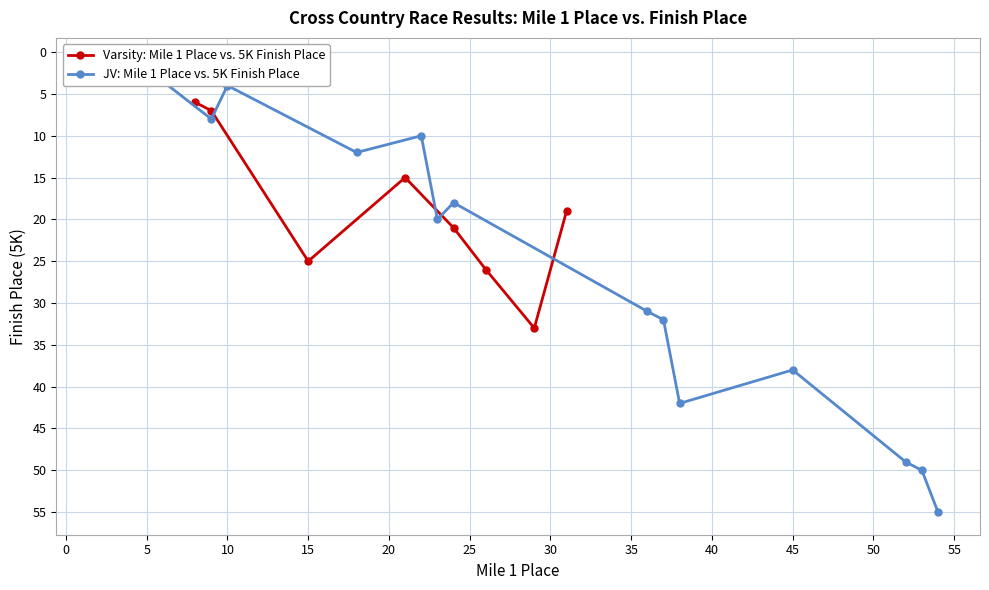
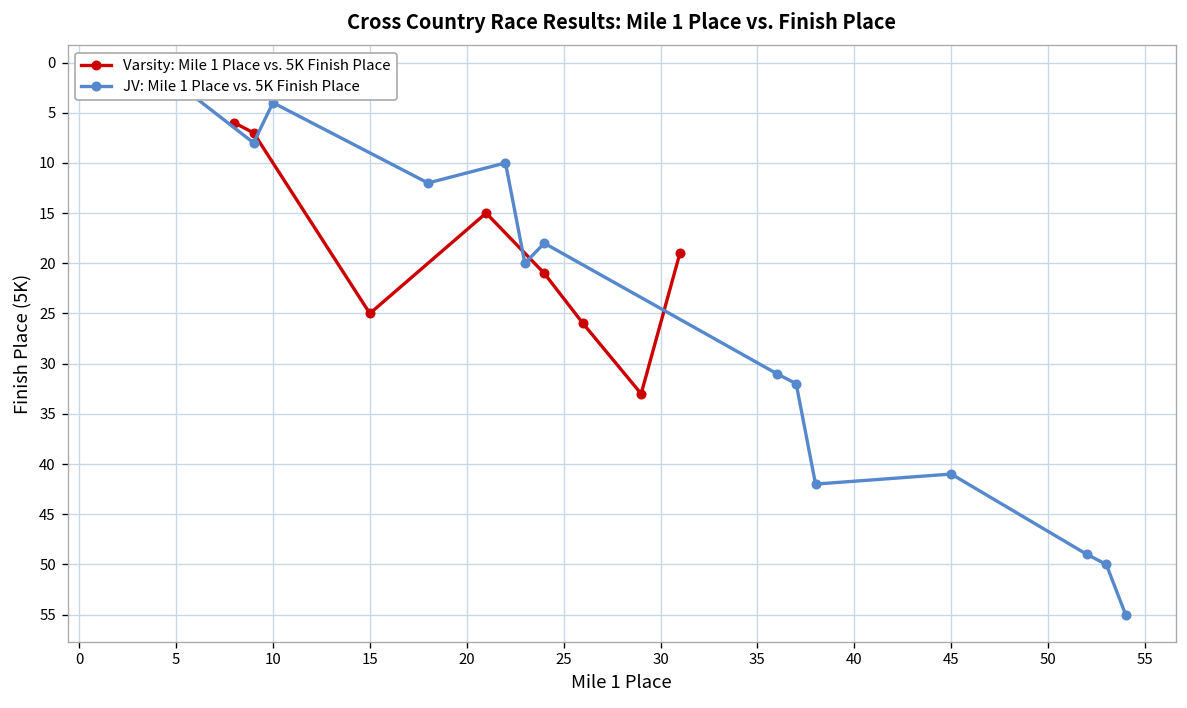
  {
    "Varsity: Mile 1 Place vs. 5K Finish Place": {
      "15": 25
    },
    "JV: Mile 1 Place vs. 5K Finish Place": {
-     "45": 38
+     "45": 41
    }
  }
